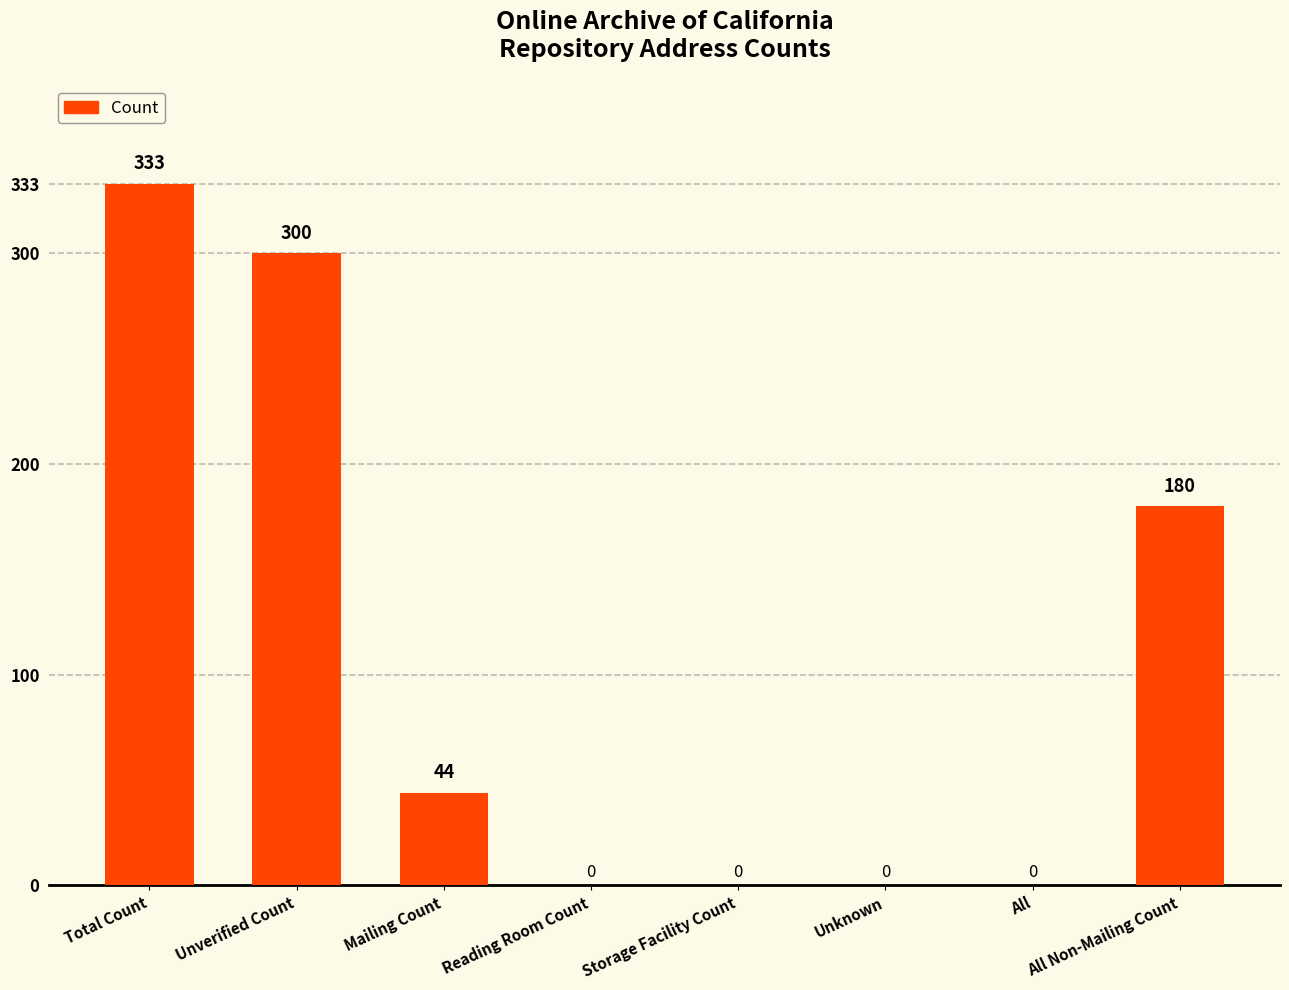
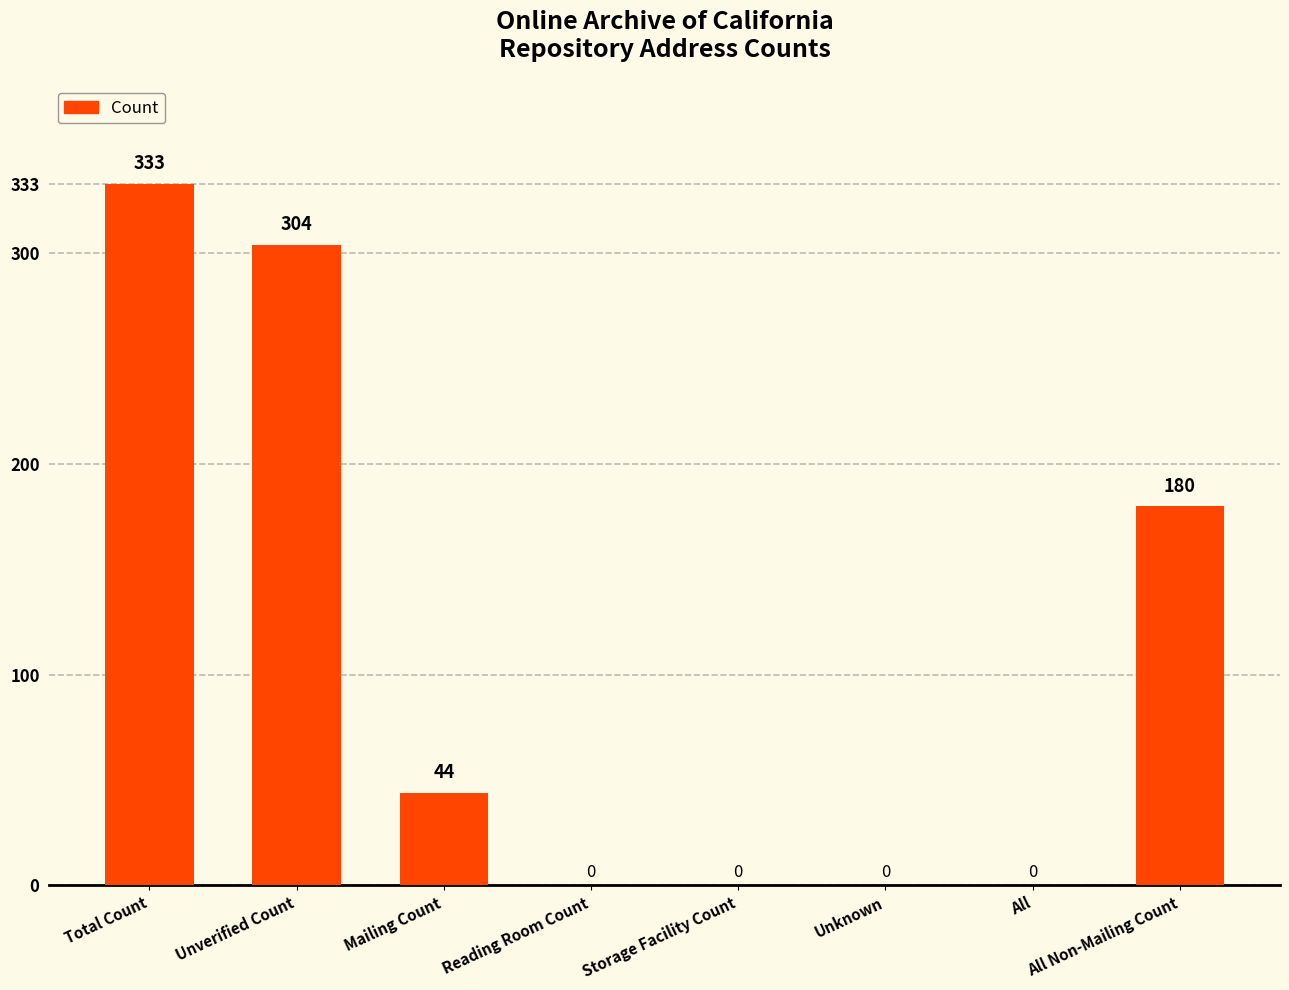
  {
    "Total Count": 333,
-   "Unverified Count": 300,
+   "Unverified Count": 304,
    "Mailing Count": 44,
    "Reading Room Count": 0,
    "Storage Facility Count": 0,
    "Unknown": 0,
    "All": 0,
    "All Non-Mailing Count": 180
  }
